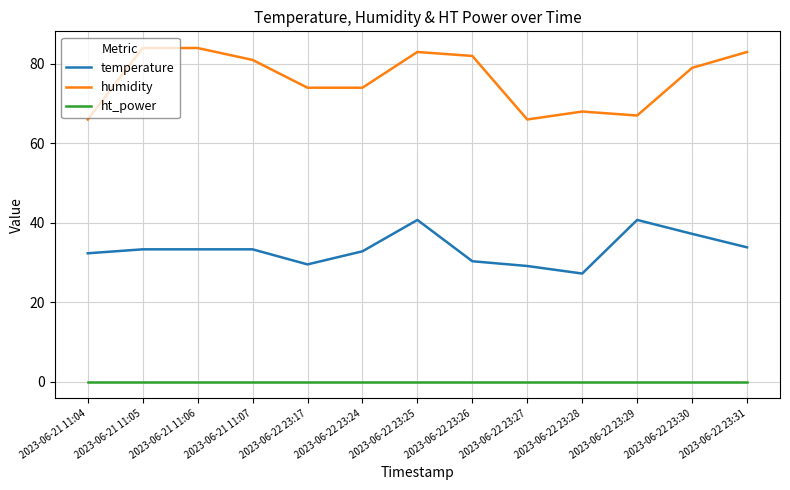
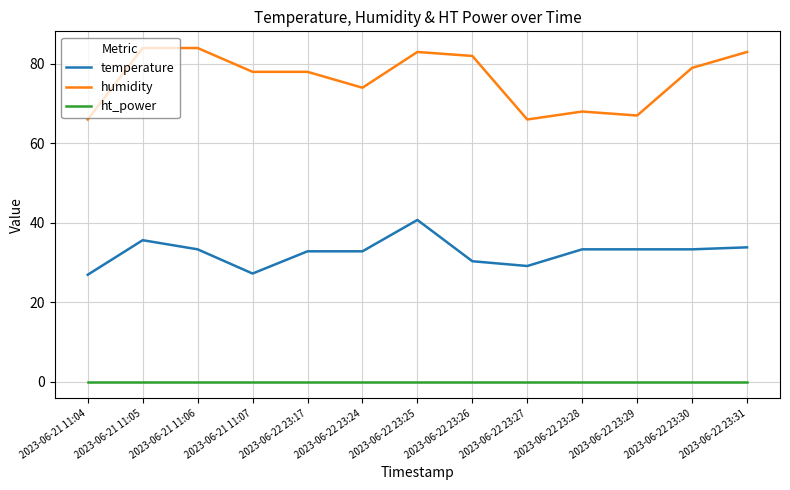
  {
    "temperature": {
-     "2023-06-21 11:04": 32,
-     "2023-06-21 11:05": 33,
+     "2023-06-21 11:04": 27,
+     "2023-06-21 11:05": 36,
      "2023-06-21 11:06": 33,
-     "2023-06-21 11:07": 33,
-     "2023-06-22 23:17": 30,
+     "2023-06-21 11:07": 27,
+     "2023-06-22 23:17": 33,
      "2023-06-22 23:24": 33,
      "2023-06-22 23:25": 41,
      "2023-06-22 23:26": 30,
      "2023-06-22 23:27": 29,
-     "2023-06-22 23:28": 27,
-     "2023-06-22 23:29": 41,
-     "2023-06-22 23:30": 37,
+     "2023-06-22 23:28": 33,
+     "2023-06-22 23:29": 33,
+     "2023-06-22 23:30": 33,
      "2023-06-22 23:31": 34
    },
    "humidity": {
      "2023-06-21 11:04": 66,
      "2023-06-21 11:06": 84,
-     "2023-06-21 11:07": 81,
-     "2023-06-22 23:17": 74,
+     "2023-06-21 11:07": 78,
+     "2023-06-22 23:17": 78,
      "2023-06-22 23:24": 74,
      "2023-06-22 23:25": 83,
      "2023-06-22 23:26": 82,
      "2023-06-22 23:27": 66,
      "2023-06-22 23:28": 68,
      "2023-06-22 23:29": 67,
      "2023-06-22 23:30": 79,
      "2023-06-22 23:31": 83
    },
    "ht_power": {
      "2023-06-21 11:04": 0,
      "2023-06-21 11:05": 0,
      "2023-06-21 11:06": 0,
      "2023-06-21 11:07": 0,
      "2023-06-22 23:17": 0,
      "2023-06-22 23:24": 0,
      "2023-06-22 23:25": 0,
      "2023-06-22 23:26": 0,
      "2023-06-22 23:27": 0,
      "2023-06-22 23:28": 0,
      "2023-06-22 23:29": 0,
      "2023-06-22 23:30": 0,
      "2023-06-22 23:31": 0
    }
  }
